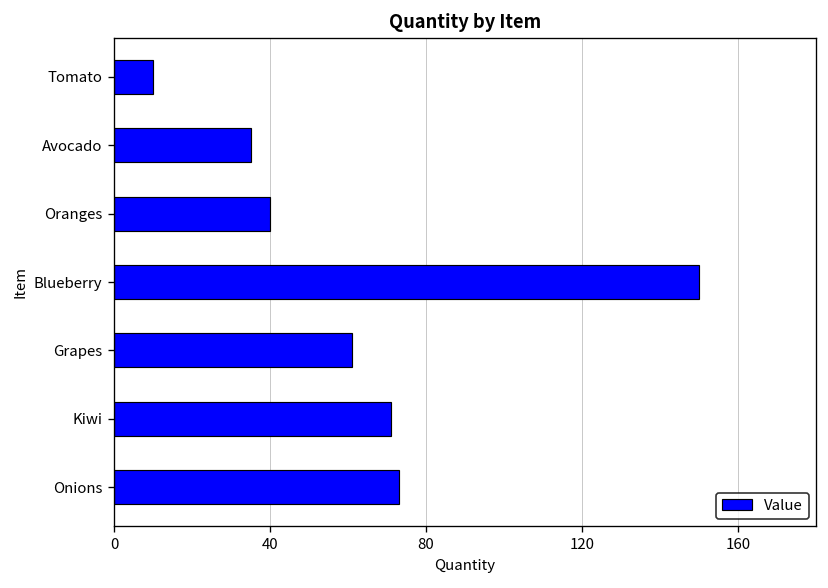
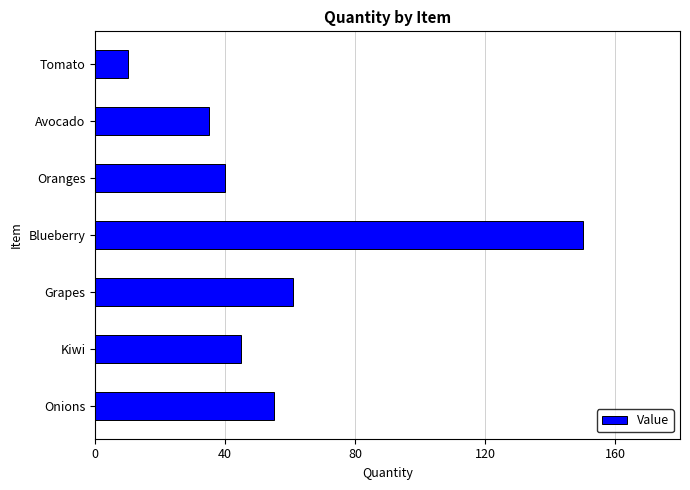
  {
    "Tomato": 10,
    "Avocado": 35,
    "Oranges": 40,
    "Blueberry": 150,
    "Grapes": 61,
-   "Kiwi": 71,
-   "Onions": 73
+   "Kiwi": 45,
+   "Onions": 55
  }
